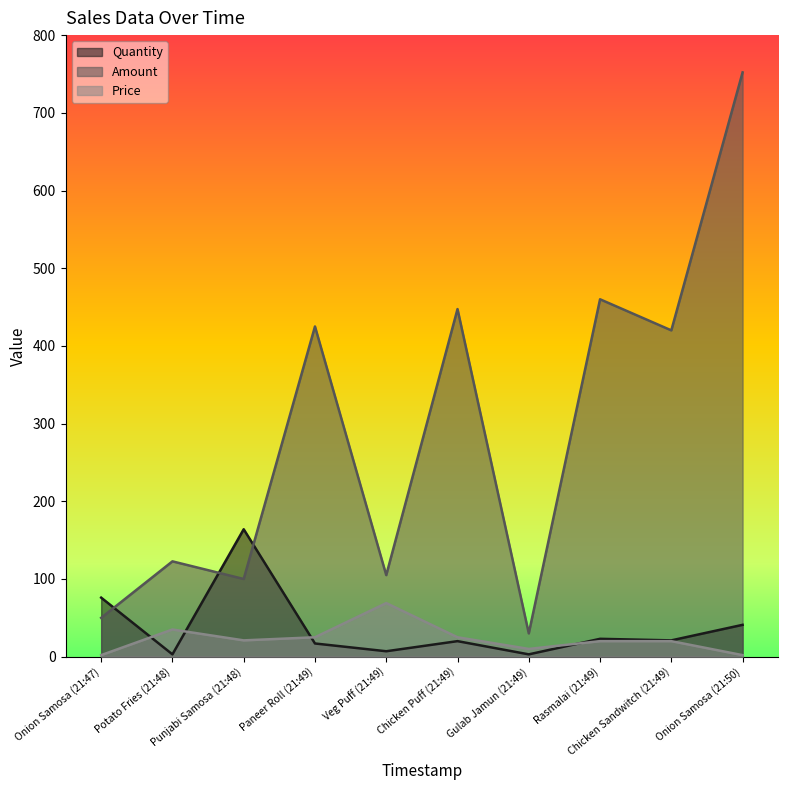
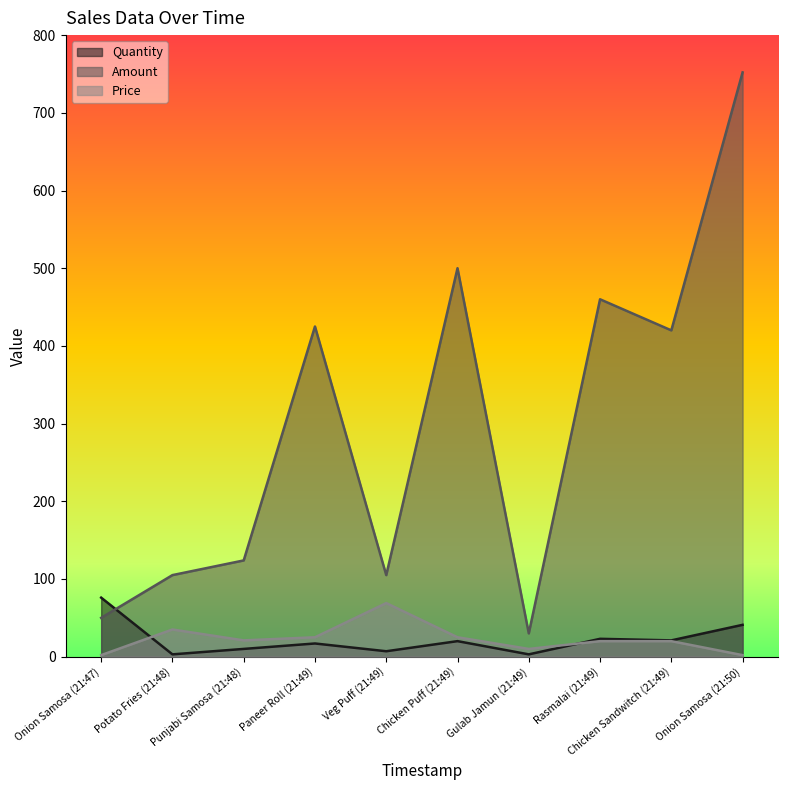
  {
    "Quantity": {
      "Onion Samosa (21:47)": 80,
      "Potato Fries (21:48)": 0,
-     "Punjabi Samosa (21:48)": 160,
+     "Punjabi Samosa (21:48)": 10,
      "Paneer Roll (21:49)": 20,
      "Veg Puff (21:49)": 10,
      "Chicken Puff (21:49)": 20,
      "Gulab Jamun (21:49)": 0,
      "Onion Samosa (21:50)": 40
    },
    "Amount": {
      "Onion Samosa (21:47)": 50,
-     "Potato Fries (21:48)": 120,
-     "Punjabi Samosa (21:48)": 100,
+     "Potato Fries (21:48)": 110,
+     "Punjabi Samosa (21:48)": 120,
      "Paneer Roll (21:49)": 430,
      "Veg Puff (21:49)": 110,
-     "Chicken Puff (21:49)": 450,
+     "Chicken Puff (21:49)": 500,
      "Gulab Jamun (21:49)": 30,
      "Rasmalai (21:49)": 460,
      "Chicken Sandwitch (21:49)": 420,
      "Onion Samosa (21:50)": 750
    },
    "Price": {
      "Onion Samosa (21:47)": 0,
      "Potato Fries (21:48)": 40,
      "Punjabi Samosa (21:48)": 20,
      "Paneer Roll (21:49)": 30,
      "Veg Puff (21:49)": 70,
      "Chicken Puff (21:49)": 30,
      "Gulab Jamun (21:49)": 10,
      "Onion Samosa (21:50)": 0
    }
  }
